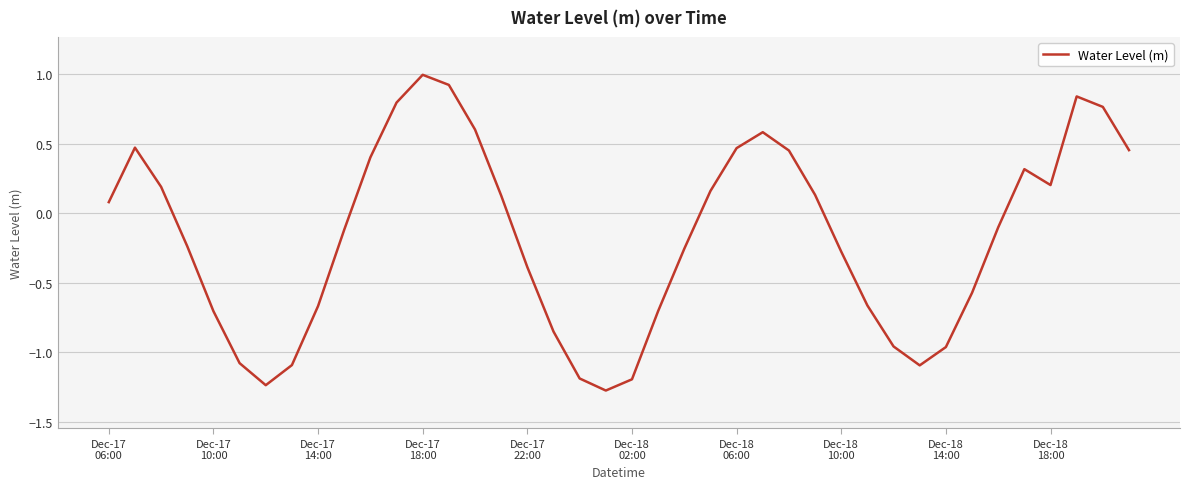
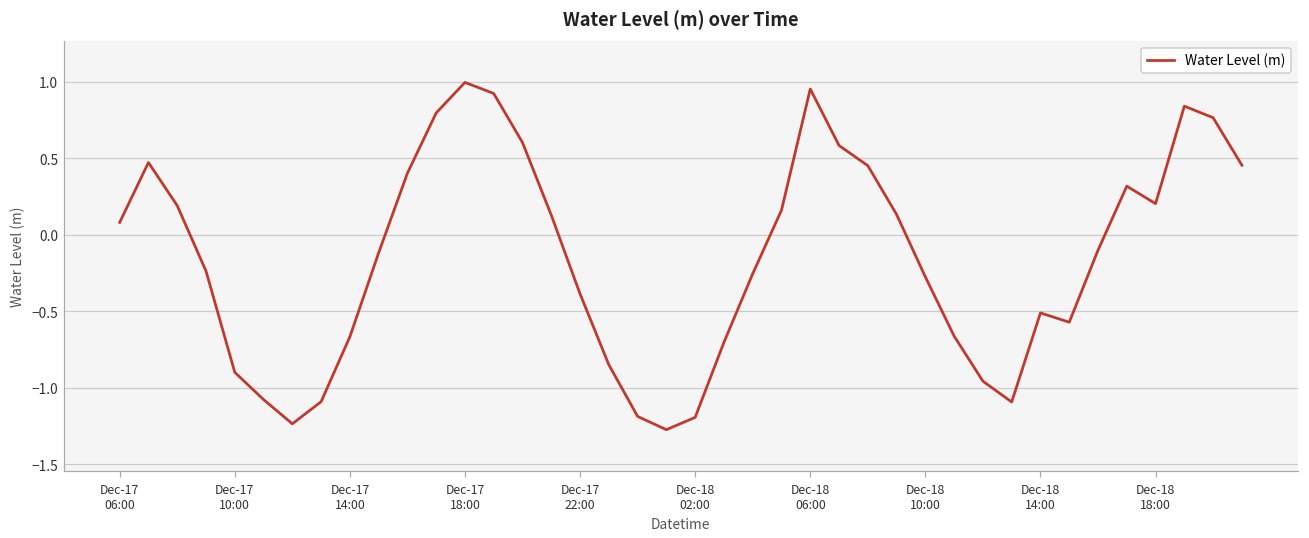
  {
    "Dec-17 06:00": 0.08,
-   "Dec-17 10:00": -0.70,
+   "Dec-17 10:00": -0.90,
    "Dec-17 14:00": -0.67,
    "Dec-17 18:00": 1.00,
    "Dec-17 22:00": -0.39,
    "Dec-18 02:00": -1.19,
-   "Dec-18 06:00": 0.47,
+   "Dec-18 06:00": 0.95,
    "Dec-18 10:00": -0.28,
-   "Dec-18 14:00": -0.96,
+   "Dec-18 14:00": -0.51,
    "Dec-18 18:00": 0.20
  }
